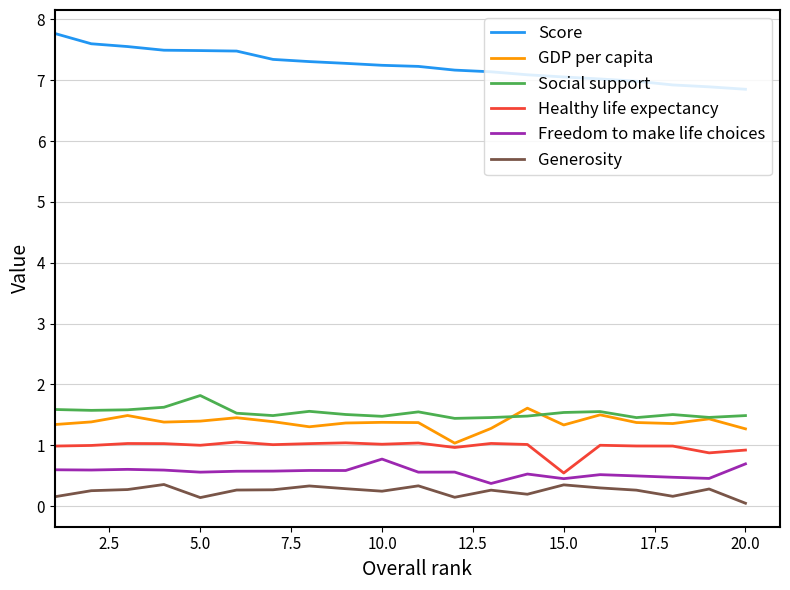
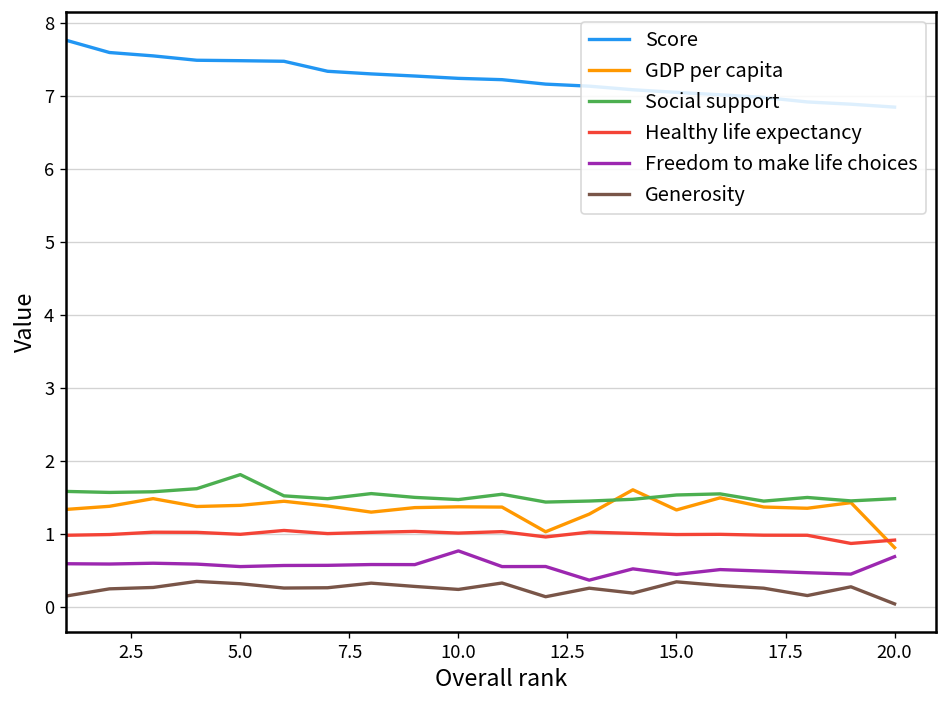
  {
    "Score": {
      "5.0": 7.5,
      "10.0": 7.2
    },
    "GDP per capita": {
      "5.0": 1.4,
      "10.0": 1.4,
      "15.0": 1.3,
-     "20.0": 1.3
+     "20.0": 0.8
    },
    "Social support": {
      "5.0": 1.8,
      "10.0": 1.5,
      "15.0": 1.5,
      "20.0": 1.5
    },
    "Healthy life expectancy": {
      "5.0": 1.0,
      "10.0": 1.0,
-     "15.0": 0.5,
+     "15.0": 1.0,
      "20.0": 0.9
    },
    "Freedom to make life choices": {
      "5.0": 0.6,
      "10.0": 0.8,
      "15.0": 0.5,
      "20.0": 0.7
    },
    "Generosity": {
-     "5.0": 0.1,
+     "5.0": 0.3,
      "10.0": 0.2,
      "15.0": 0.3,
      "20.0": 0.0
    }
  }
